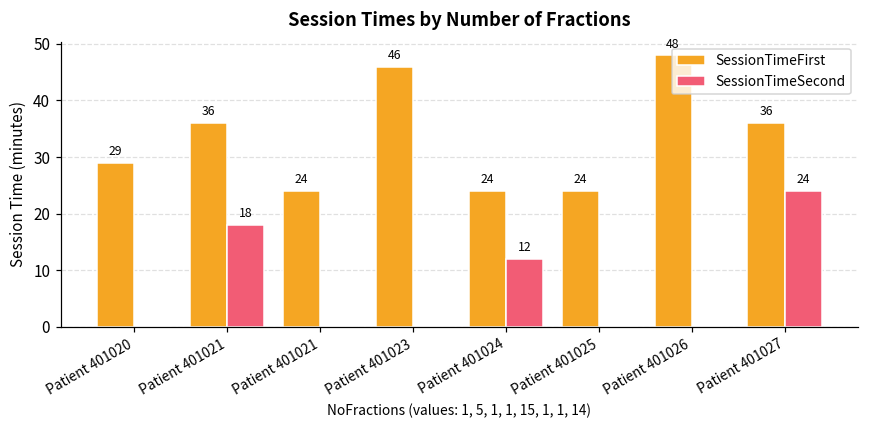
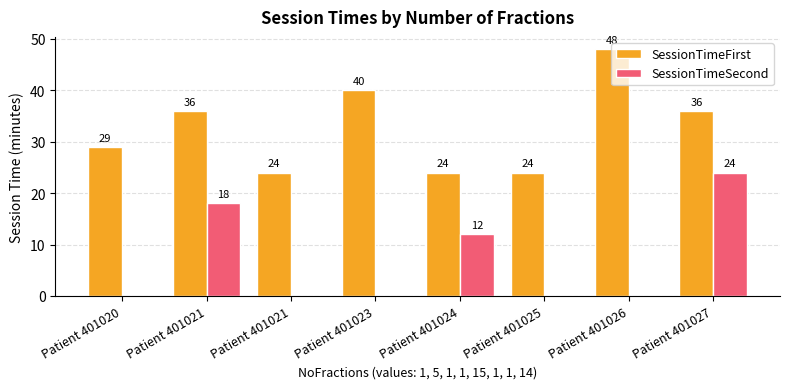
  {
    "SessionTimeFirst": {
      "Patient 401020": 29,
-     "Patient 401023": 46,
+     "Patient 401023": 40,
      "Patient 401024": 24,
      "Patient 401025": 24,
      "Patient 401027": 36
    },
    "SessionTimeSecond": {
      "Patient 401024": 12,
      "Patient 401027": 24
    }
  }
